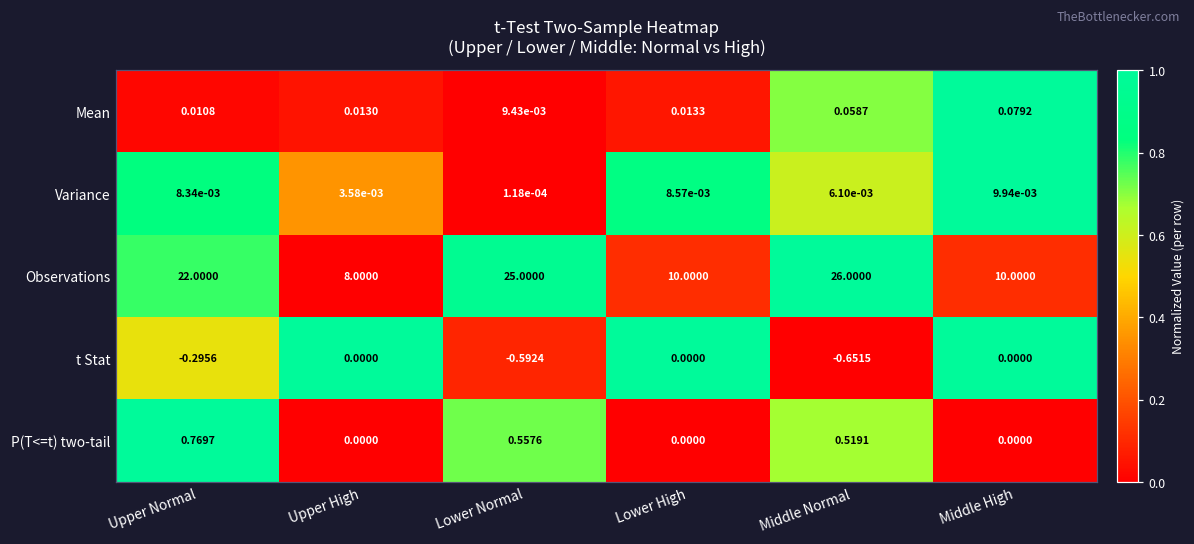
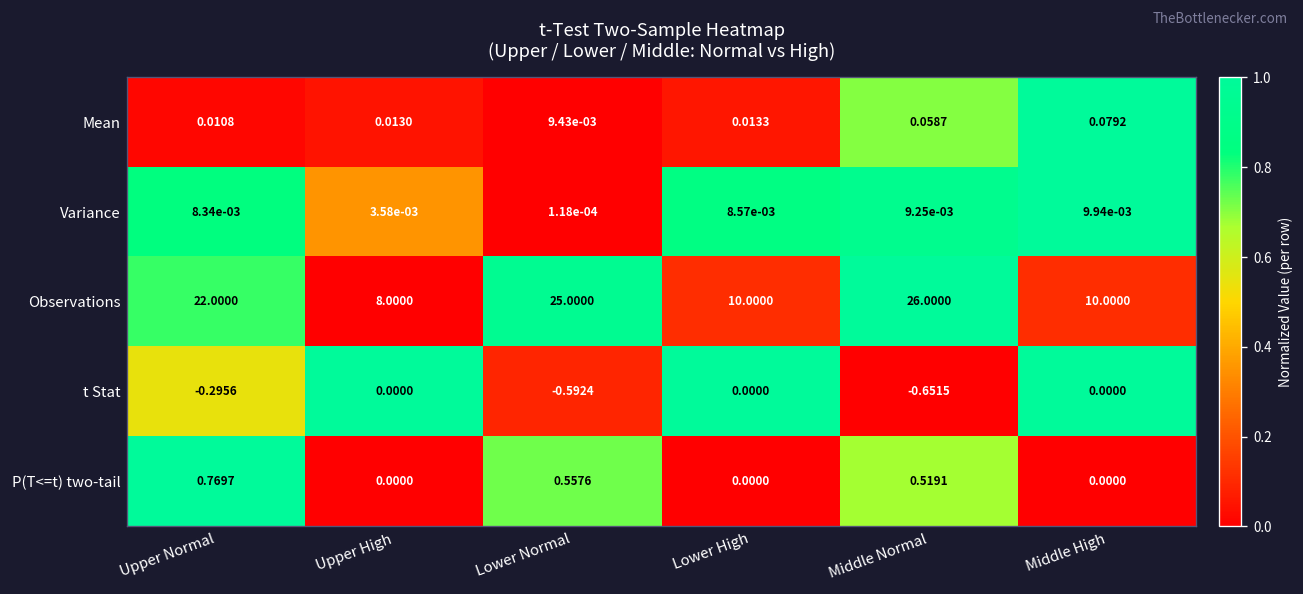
  {
    "Mean": {
      "Upper Normal": "0.0108",
      "Upper High": "0.0130",
      "Lower Normal": "9.43e-03",
      "Lower High": "0.0133",
      "Middle Normal": "0.0587",
      "Middle High": "0.0792"
    },
    "Variance": {
      "Upper Normal": "8.34e-03",
      "Upper High": "3.58e-03",
      "Lower Normal": "1.18e-04",
      "Lower High": "8.57e-03",
-     "Middle Normal": "6.10e-03",
+     "Middle Normal": "9.25e-03",
      "Middle High": "9.94e-03"
    },
    "Observations": {
      "Upper Normal": "22.0000",
      "Upper High": "8.0000",
      "Lower Normal": "25.0000",
      "Lower High": "10.0000",
      "Middle Normal": "26.0000",
      "Middle High": "10.0000"
    },
    "t Stat": {
      "Upper Normal": "-0.2956",
      "Upper High": "0.0000",
      "Lower Normal": "-0.5924",
      "Lower High": "0.0000",
      "Middle Normal": "-0.6515",
      "Middle High": "0.0000"
    },
    "P(T<=t) two-tail": {
      "Upper Normal": "0.7697",
      "Upper High": "0.0000",
      "Lower Normal": "0.5576",
      "Lower High": "0.0000",
      "Middle Normal": "0.5191",
      "Middle High": "0.0000"
    }
  }
